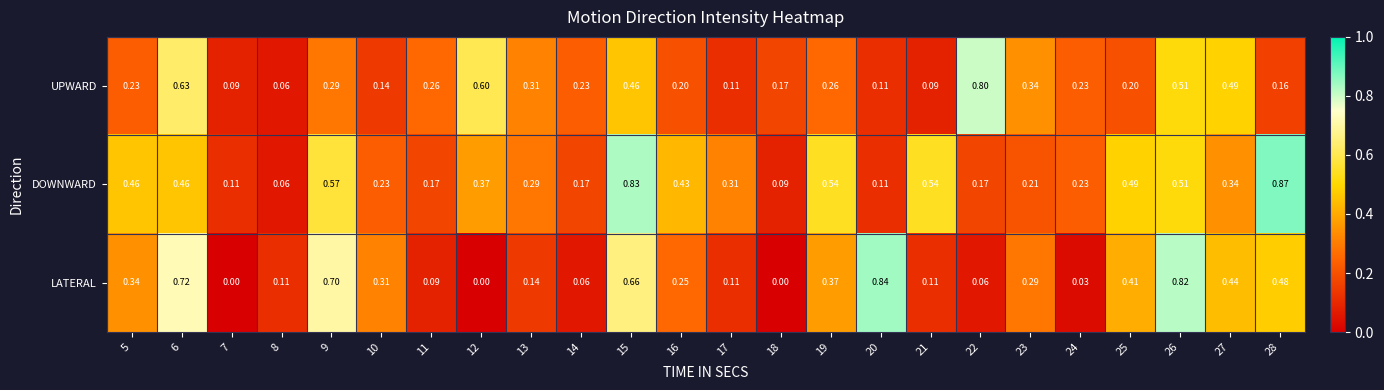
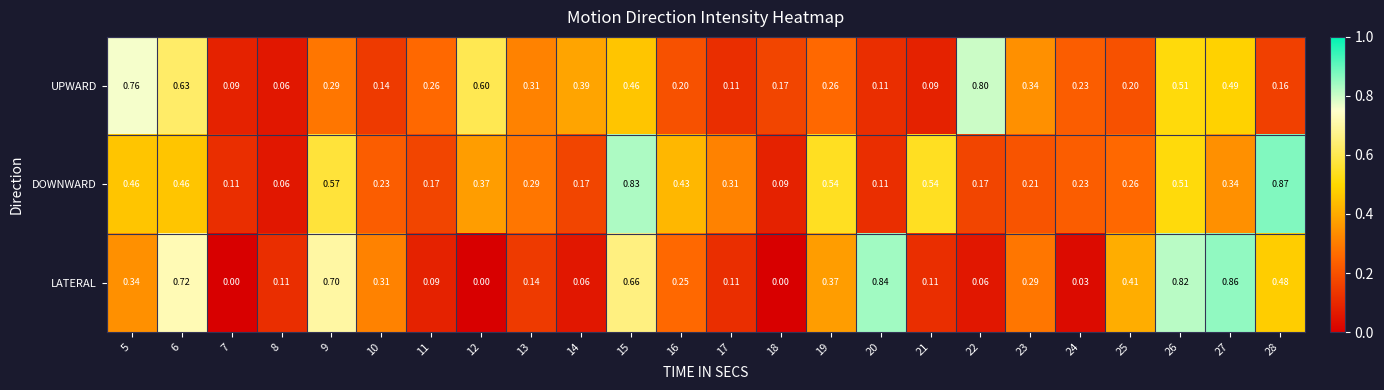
  {
    "UPWARD": {
-     "5": 0.23,
+     "5": 0.76,
      "6": 0.63,
      "7": 0.09,
      "8": 0.06,
      "9": 0.29,
      "10": 0.14,
      "11": 0.26,
      "12": 0.60,
      "13": 0.31,
-     "14": 0.23,
+     "14": 0.39,
      "15": 0.46,
      "16": 0.20,
      "17": 0.11,
      "18": 0.17,
      "19": 0.26,
      "20": 0.11,
      "21": 0.09,
      "22": 0.80,
      "23": 0.34,
      "24": 0.23,
      "25": 0.20,
      "26": 0.51,
      "27": 0.49,
      "28": 0.16
    },
    "DOWNWARD": {
      "5": 0.46,
      "6": 0.46,
      "7": 0.11,
      "8": 0.06,
      "9": 0.57,
      "10": 0.23,
      "11": 0.17,
      "12": 0.37,
      "13": 0.29,
      "14": 0.17,
      "15": 0.83,
      "16": 0.43,
      "17": 0.31,
      "18": 0.09,
      "19": 0.54,
      "20": 0.11,
      "21": 0.54,
      "22": 0.17,
      "23": 0.21,
      "24": 0.23,
-     "25": 0.49,
+     "25": 0.26,
      "26": 0.51,
      "27": 0.34,
      "28": 0.87
    },
    "LATERAL": {
      "5": 0.34,
      "6": 0.72,
      "7": 0.00,
      "8": 0.11,
      "9": 0.70,
      "10": 0.31,
      "11": 0.09,
      "12": 0.00,
      "13": 0.14,
      "14": 0.06,
      "15": 0.66,
      "16": 0.25,
      "17": 0.11,
      "18": 0.00,
      "19": 0.37,
      "20": 0.84,
      "21": 0.11,
      "22": 0.06,
      "23": 0.29,
      "24": 0.03,
      "25": 0.41,
      "26": 0.82,
-     "27": 0.44,
+     "27": 0.86,
      "28": 0.48
    }
  }
